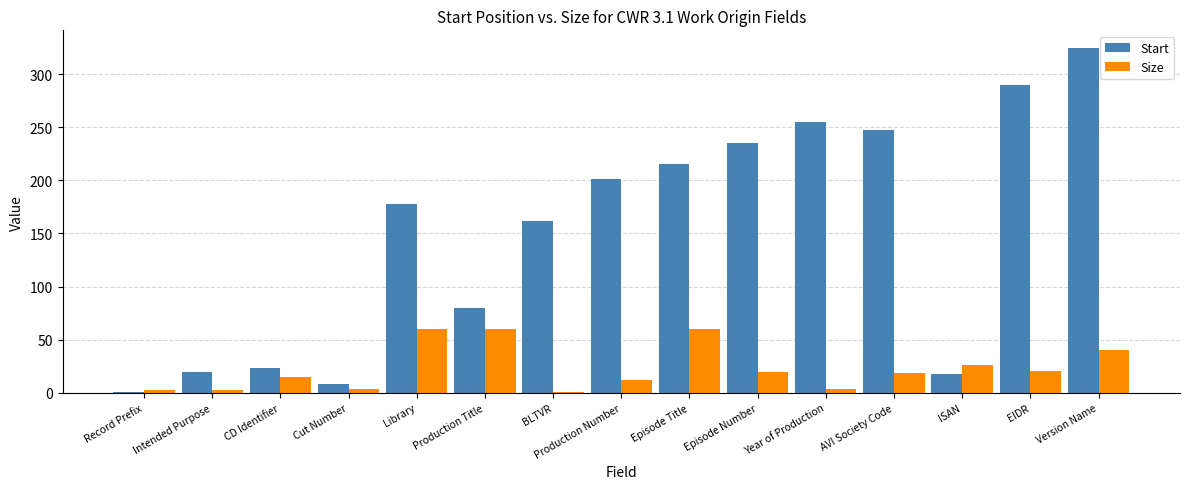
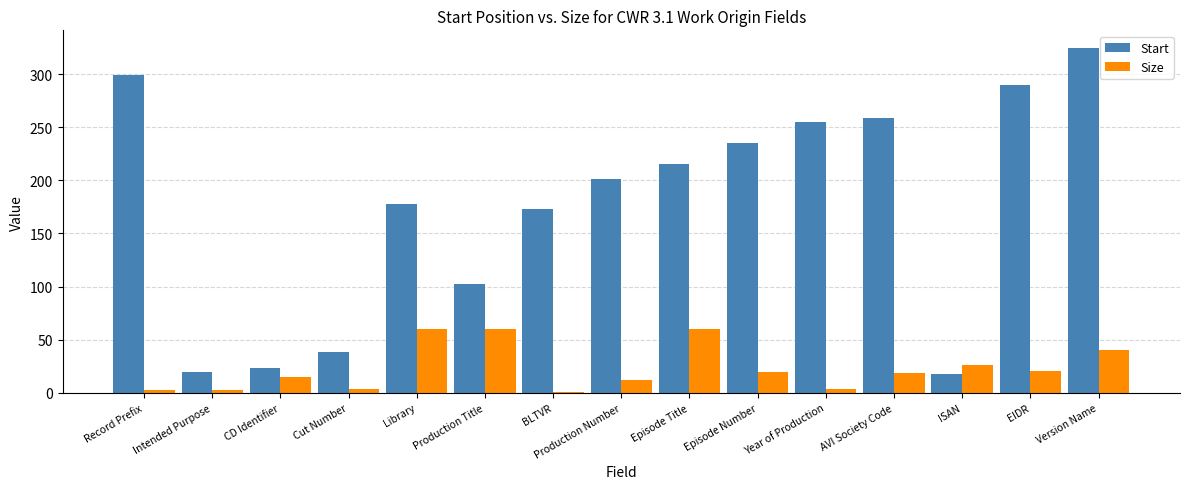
  {
    "Start": {
-     "Record Prefix": 1,
+     "Record Prefix": 299,
      "Intended Purpose": 20,
      "CD Identifier": 23,
-     "Cut Number": 8,
+     "Cut Number": 38,
      "Library": 178,
-     "Production Title": 80,
-     "BLTVR": 162,
+     "Production Title": 102,
+     "BLTVR": 173,
      "Production Number": 201,
      "Episode Title": 215,
      "Episode Number": 235,
      "Year of Production": 255,
-     "AVI Society Code": 247,
+     "AVI Society Code": 259,
      "ISAN": 18,
      "EIDR": 290,
      "Version Name": 325
    },
    "Size": {
      "Record Prefix": 3,
      "Intended Purpose": 3,
      "CD Identifier": 15,
      "Cut Number": 4,
      "Library": 60,
      "Production Title": 60,
      "Production Number": 12,
      "Episode Title": 60,
      "Episode Number": 20,
      "Year of Production": 4,
      "AVI Society Code": 19,
      "ISAN": 26,
      "EIDR": 21,
      "Version Name": 40
    }
  }
